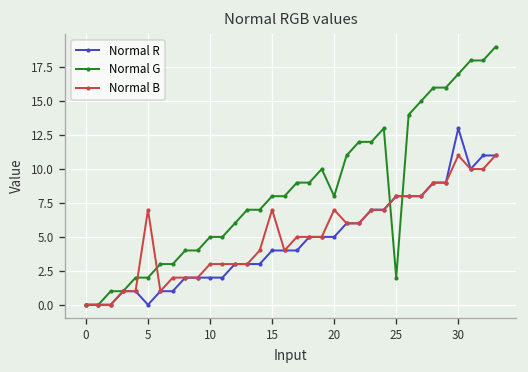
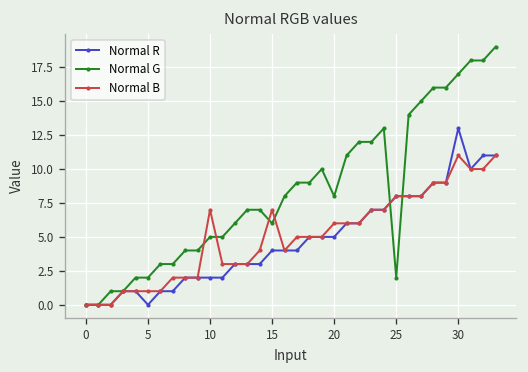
  {
    "Normal R": {
      "5": 0,
      "10": 2,
      "15": 4,
      "20": 5,
      "30": 13
    },
    "Normal G": {
      "5": 2,
      "10": 5,
-     "15": 8,
+     "15": 6,
      "20": 8,
      "25": 2,
      "30": 17
    },
    "Normal B": {
-     "5": 7,
-     "10": 3,
+     "5": 1,
+     "10": 7,
      "15": 7,
-     "20": 7,
+     "20": 6,
      "30": 11
    }
  }
